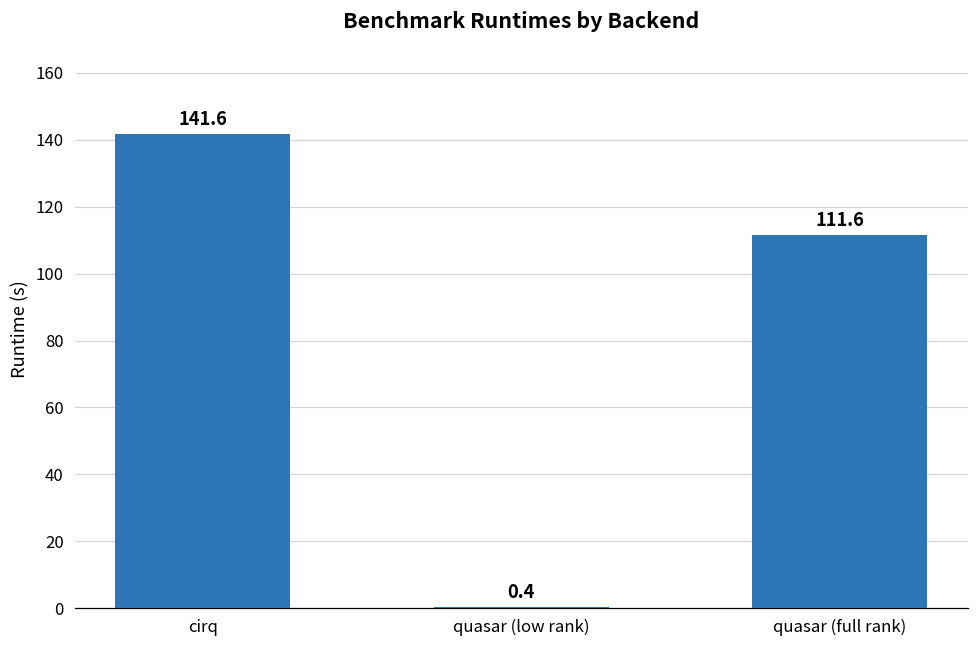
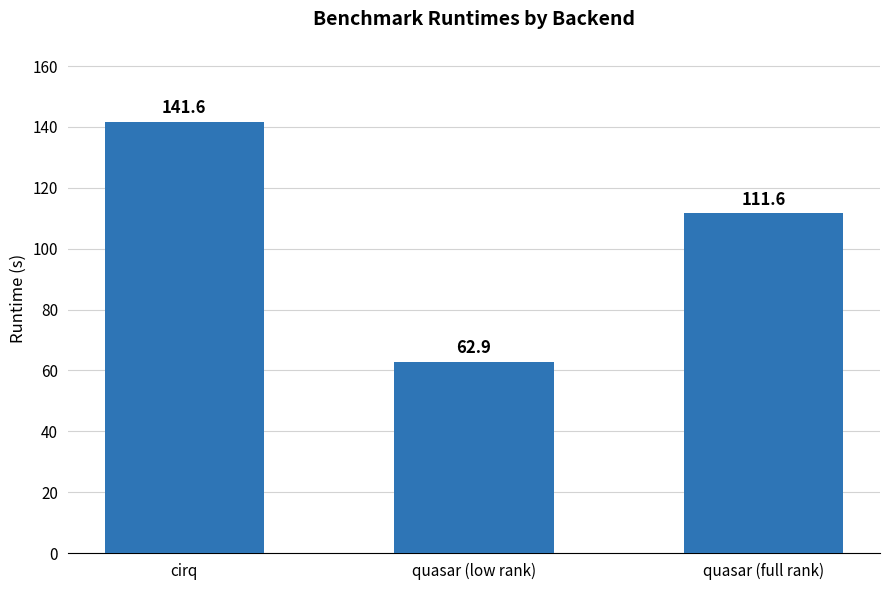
  {
    "cirq": 141.6,
-   "quasar (low rank)": 0.4,
+   "quasar (low rank)": 62.9,
    "quasar (full rank)": 111.6
  }
